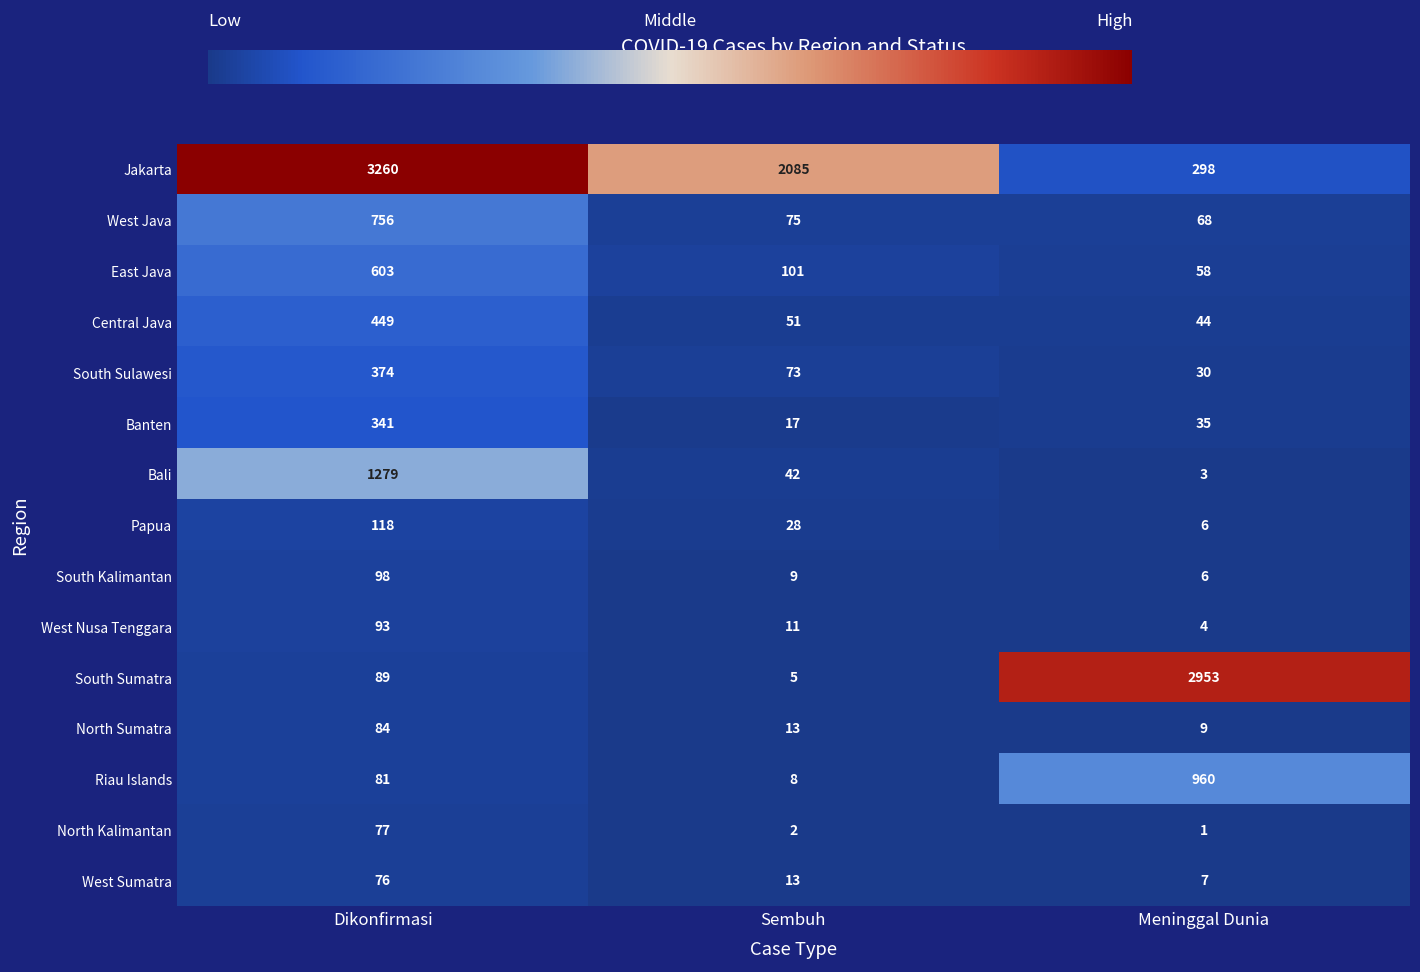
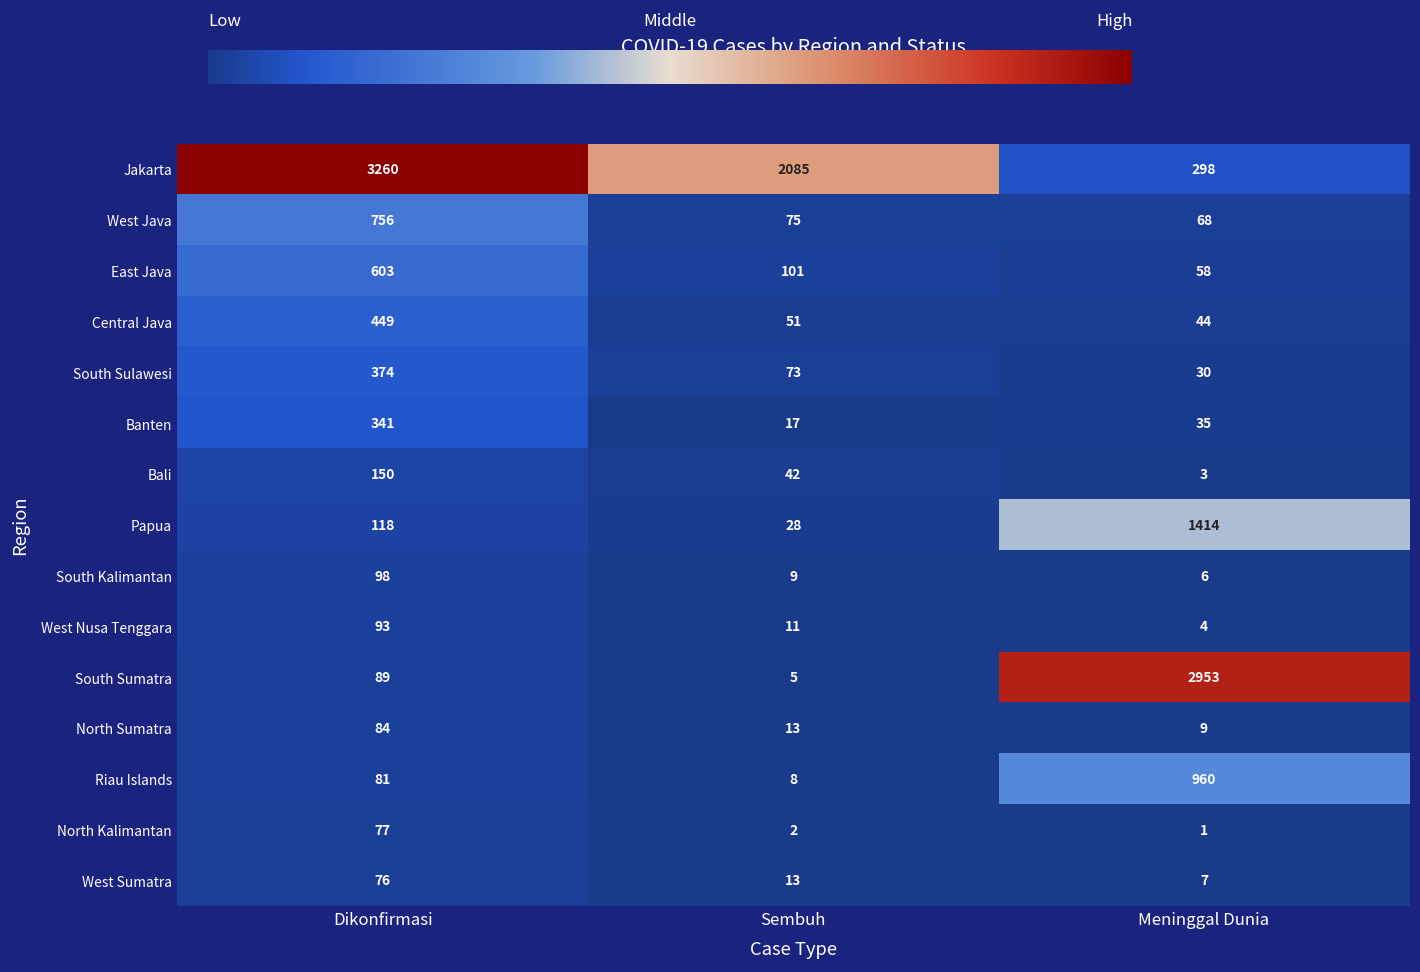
  {
    "Jakarta": {
      "Dikonfirmasi": 3260,
      "Sembuh": 2085,
      "Meninggal Dunia": 298
    },
    "West Java": {
      "Dikonfirmasi": 756,
      "Sembuh": 75,
      "Meninggal Dunia": 68
    },
    "East Java": {
      "Dikonfirmasi": 603,
      "Sembuh": 101,
      "Meninggal Dunia": 58
    },
    "Central Java": {
      "Dikonfirmasi": 449,
      "Sembuh": 51,
      "Meninggal Dunia": 44
    },
    "South Sulawesi": {
      "Dikonfirmasi": 374,
      "Sembuh": 73,
      "Meninggal Dunia": 30
    },
    "Banten": {
      "Dikonfirmasi": 341,
      "Sembuh": 17,
      "Meninggal Dunia": 35
    },
    "Bali": {
-     "Dikonfirmasi": 1279,
+     "Dikonfirmasi": 150,
      "Sembuh": 42,
      "Meninggal Dunia": 3
    },
    "Papua": {
      "Dikonfirmasi": 118,
      "Sembuh": 28,
-     "Meninggal Dunia": 6
+     "Meninggal Dunia": 1414
    },
    "South Kalimantan": {
      "Dikonfirmasi": 98,
      "Sembuh": 9,
      "Meninggal Dunia": 6
    },
    "West Nusa Tenggara": {
      "Dikonfirmasi": 93,
      "Sembuh": 11,
      "Meninggal Dunia": 4
    },
    "South Sumatra": {
      "Dikonfirmasi": 89,
      "Sembuh": 5,
      "Meninggal Dunia": 2953
    },
    "North Sumatra": {
      "Dikonfirmasi": 84,
      "Sembuh": 13,
      "Meninggal Dunia": 9
    },
    "Riau Islands": {
      "Dikonfirmasi": 81,
      "Sembuh": 8,
      "Meninggal Dunia": 960
    },
    "North Kalimantan": {
      "Dikonfirmasi": 77,
      "Sembuh": 2,
      "Meninggal Dunia": 1
    },
    "West Sumatra": {
      "Dikonfirmasi": 76,
      "Sembuh": 13,
      "Meninggal Dunia": 7
    }
  }
